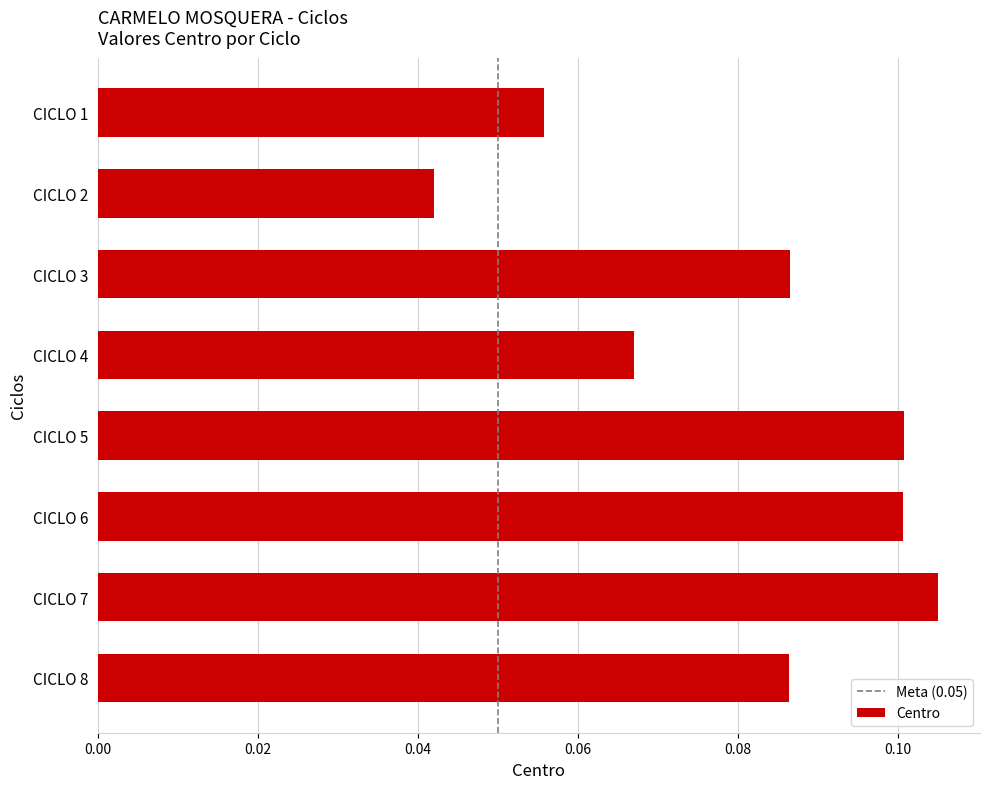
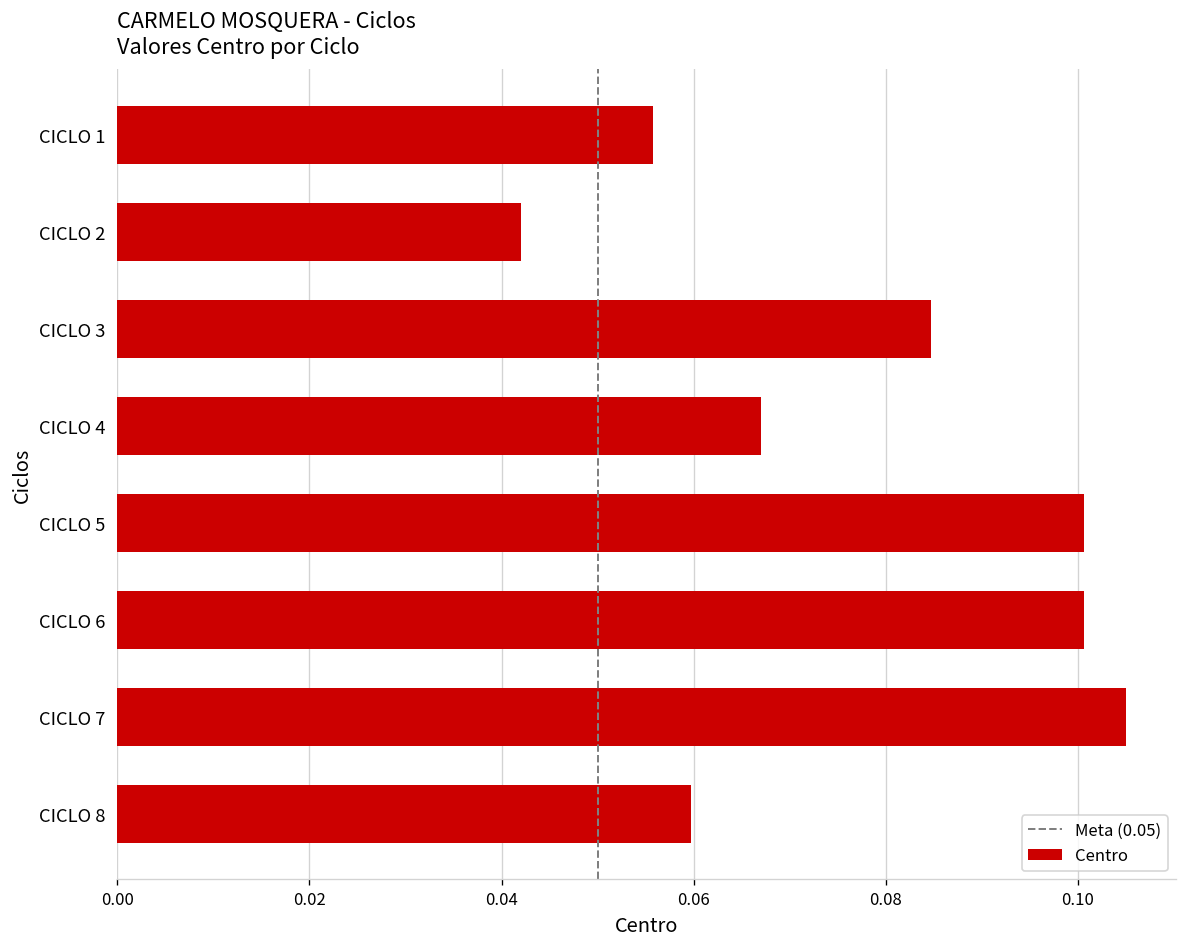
  {
    "CICLO 1": 0.056,
    "CICLO 2": 0.042,
-   "CICLO 3": 0.086,
+   "CICLO 3": 0.085,
    "CICLO 4": 0.067,
    "CICLO 5": 0.101,
    "CICLO 6": 0.101,
    "CICLO 7": 0.105,
-   "CICLO 8": 0.086
+   "CICLO 8": 0.060
  }
